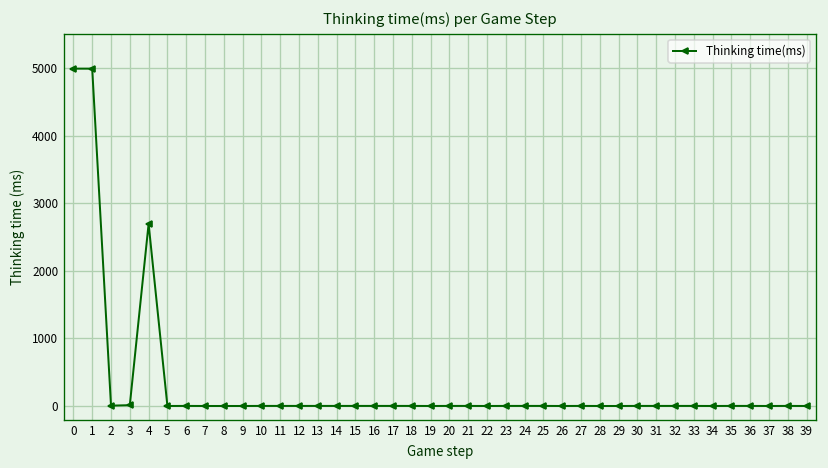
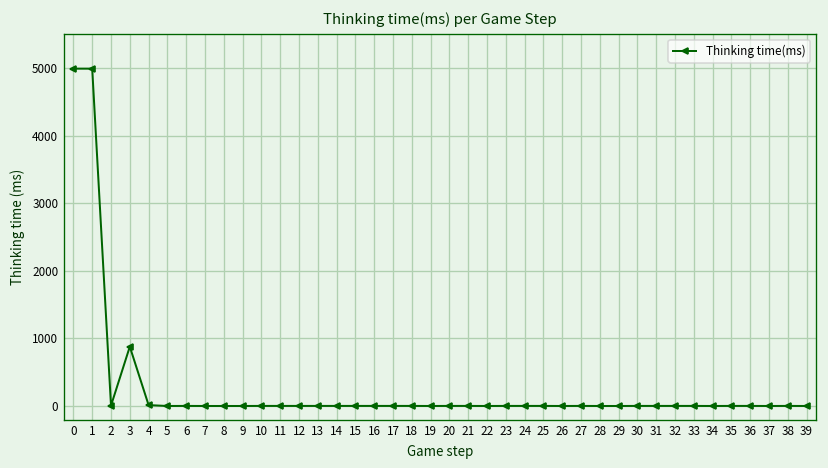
  {
    "0": 5000,
    "1": 5000,
    "2": 0,
-   "3": 0,
-   "4": 2700,
+   "3": 900,
+   "4": 0,
    "5": 0,
    "6": 0,
    "7": 0,
    "8": 0,
    "9": 0,
    "10": 0,
    "11": 0,
    "12": 0,
    "13": 0,
    "14": 0,
    "15": 0,
    "16": 0,
    "17": 0,
    "18": 0,
    "19": 0,
    "20": 0,
    "21": 0,
    "22": 0,
    "23": 0,
    "24": 0,
    "25": 0,
    "26": 0,
    "27": 0,
    "28": 0,
    "29": 0,
    "30": 0,
    "31": 0,
    "32": 0,
    "33": 0,
    "34": 0,
    "35": 0,
    "36": 0,
    "37": 0,
    "38": 0,
    "39": 0
  }
